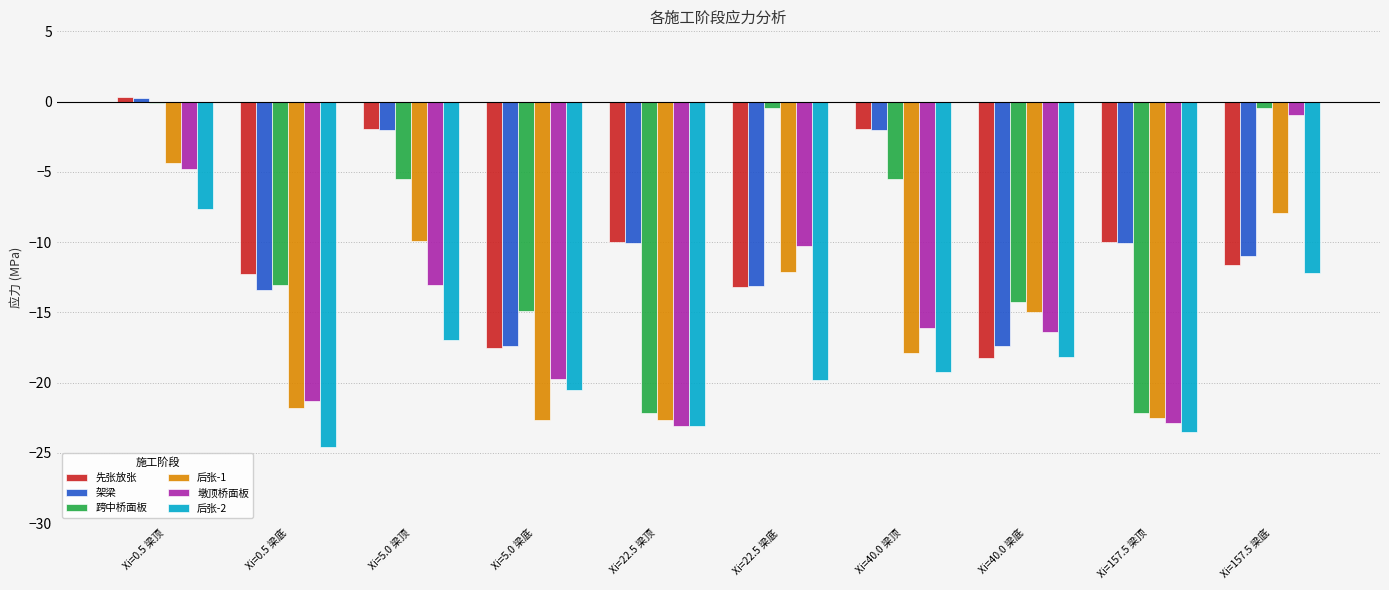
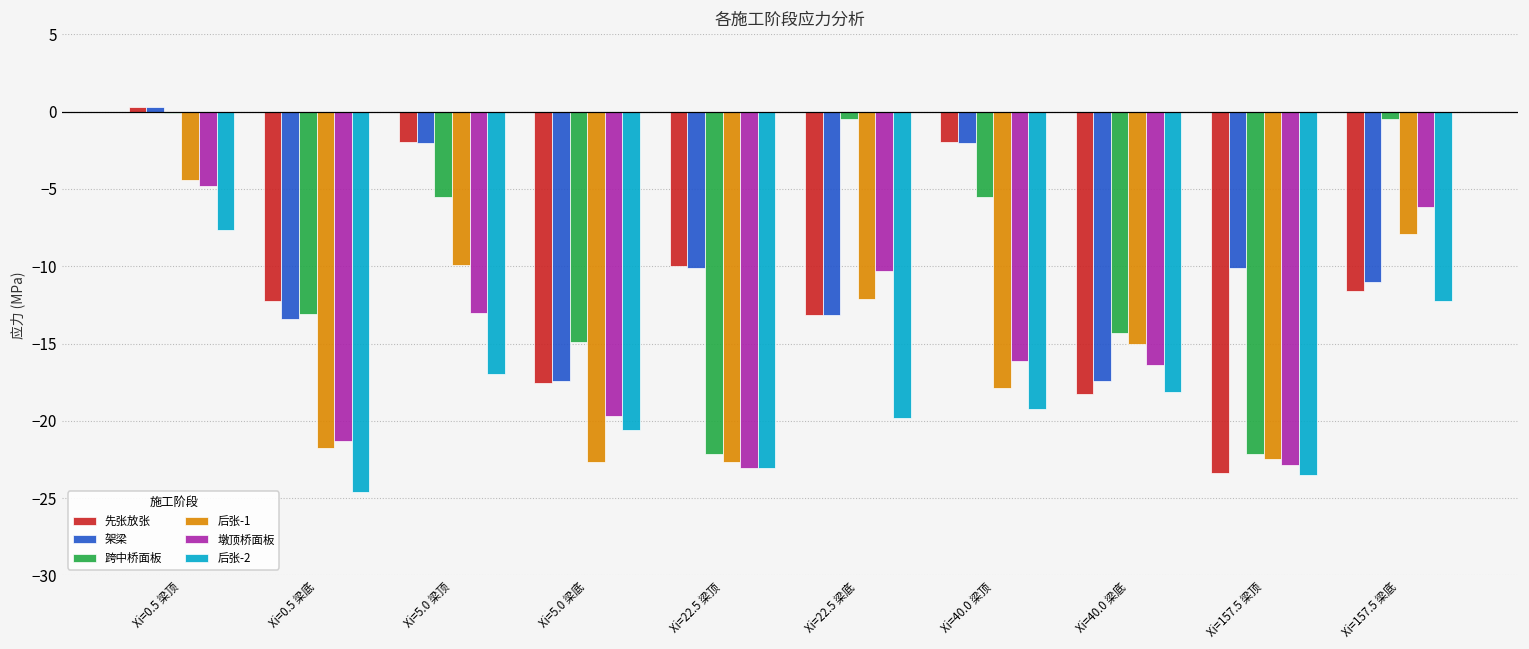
  {
    "先张放张": {
      "Xi=0.5 梁顶": 0.3,
      "Xi=0.5 梁底": -12.3,
      "Xi=5.0 梁顶": -1.9,
      "Xi=5.0 梁底": -17.5,
      "Xi=22.5 梁顶": -10.0,
      "Xi=22.5 梁底": -13.2,
      "Xi=40.0 梁顶": -1.9,
      "Xi=40.0 梁底": -18.3,
-     "Xi=157.5 梁顶": -10.0,
+     "Xi=157.5 梁顶": -23.3,
      "Xi=157.5 梁底": -11.6
    },
    "架梁": {
      "Xi=0.5 梁顶": 0.3,
      "Xi=0.5 梁底": -13.4,
      "Xi=5.0 梁顶": -2.1,
      "Xi=5.0 梁底": -17.4,
      "Xi=22.5 梁顶": -10.1,
      "Xi=22.5 梁底": -13.2,
      "Xi=40.0 梁顶": -2.1,
      "Xi=40.0 梁底": -17.4,
      "Xi=157.5 梁顶": -10.1,
      "Xi=157.5 梁底": -11.0
    },
    "跨中桥面板": {
      "Xi=0.5 梁底": -13.1,
      "Xi=5.0 梁顶": -5.5,
      "Xi=5.0 梁底": -14.9,
      "Xi=22.5 梁顶": -22.1,
      "Xi=22.5 梁底": -0.5,
      "Xi=40.0 梁顶": -5.5,
      "Xi=40.0 梁底": -14.3,
      "Xi=157.5 梁顶": -22.1,
      "Xi=157.5 梁底": -0.5
    },
    "后张-1": {
      "Xi=0.5 梁顶": -4.4,
      "Xi=0.5 梁底": -21.8,
      "Xi=5.0 梁顶": -9.9,
      "Xi=5.0 梁底": -22.6,
      "Xi=22.5 梁顶": -22.7,
      "Xi=22.5 梁底": -12.1,
      "Xi=40.0 梁顶": -17.9,
      "Xi=40.0 梁底": -15.0,
      "Xi=157.5 梁顶": -22.5,
      "Xi=157.5 梁底": -7.9
    },
    "墩顶桥面板": {
      "Xi=0.5 梁顶": -4.8,
      "Xi=0.5 梁底": -21.3,
      "Xi=5.0 梁顶": -13.0,
      "Xi=5.0 梁底": -19.7,
      "Xi=22.5 梁顶": -23.1,
      "Xi=22.5 梁底": -10.3,
      "Xi=40.0 梁顶": -16.1,
      "Xi=40.0 梁底": -16.4,
      "Xi=157.5 梁顶": -22.9,
-     "Xi=157.5 梁底": -0.9
+     "Xi=157.5 梁底": -6.1
    },
    "后张-2": {
      "Xi=0.5 梁顶": -7.7,
      "Xi=0.5 梁底": -24.6,
      "Xi=5.0 梁顶": -17.0,
      "Xi=5.0 梁底": -20.6,
      "Xi=22.5 梁顶": -23.1,
      "Xi=22.5 梁底": -19.8,
      "Xi=40.0 梁顶": -19.2,
      "Xi=40.0 梁底": -18.2,
      "Xi=157.5 梁顶": -23.5,
      "Xi=157.5 梁底": -12.2
    }
  }
